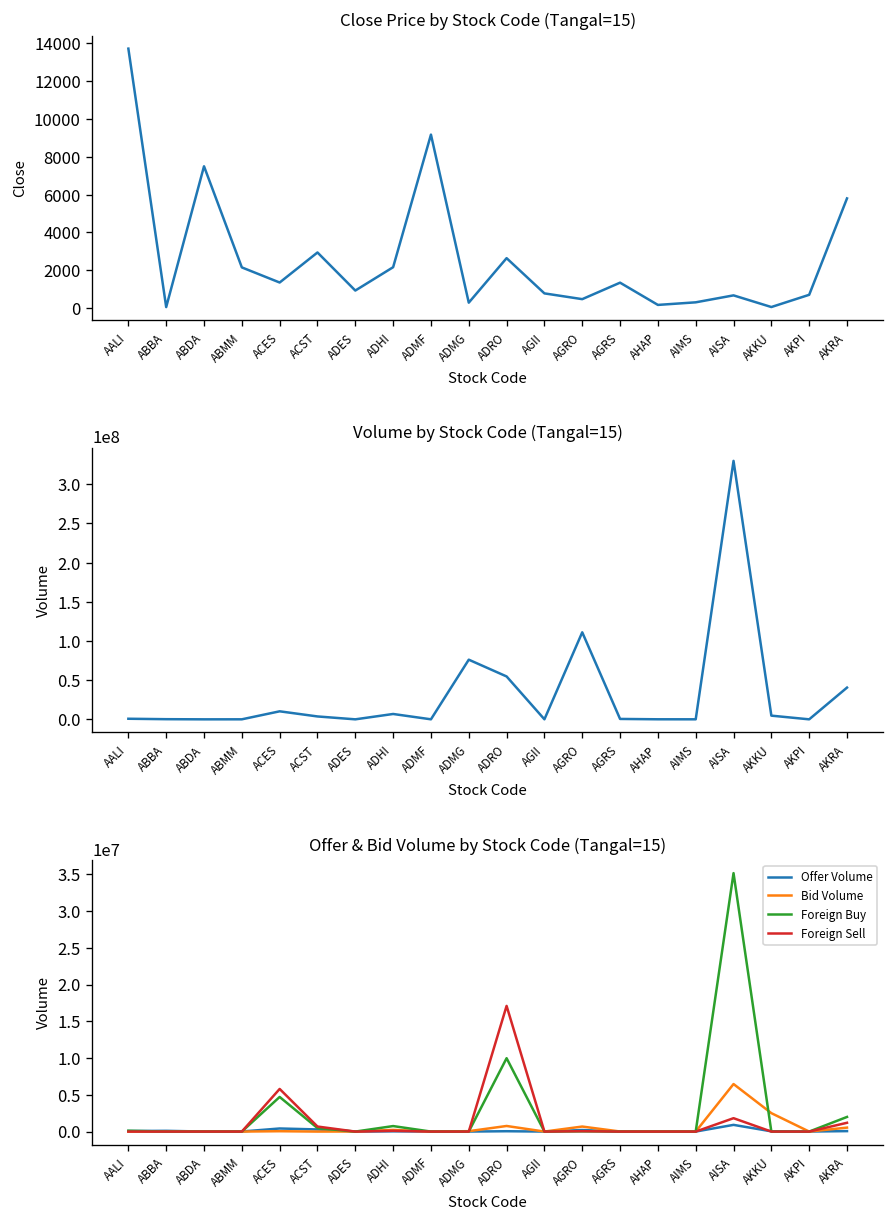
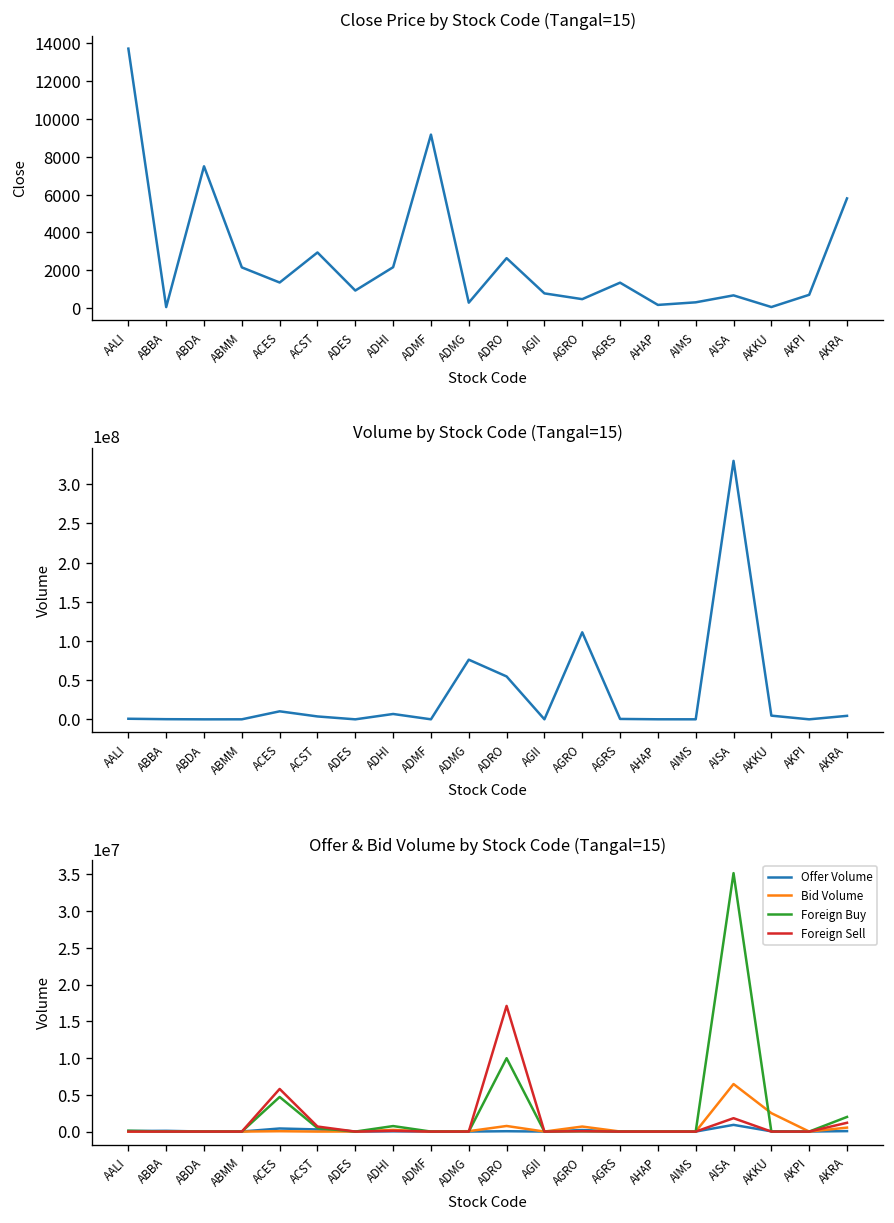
  {
    "Close Price by Stock Code (Tangal=15)": {
      "AALI": 13700,
      "ABBA": 100,
      "ABDA": 7500,
      "ABMM": 2200,
      "ACES": 1400,
      "ACST": 2900,
      "ADES": 900,
      "ADHI": 2200,
      "ADMF": 9200,
      "ADMG": 300,
      "ADRO": 2600,
      "AGII": 800,
      "AGRO": 500,
      "AGRS": 1300,
      "AHAP": 200,
      "AIMS": 300,
      "AISA": 700,
      "AKKU": 100,
      "AKPI": 700,
      "AKRA": 5800
    },
    "Volume by Stock Code (Tangal=15)": {
      "AALI": 0,
      "ABBA": 0,
      "ABDA": 0,
      "ABMM": 0,
      "ACES": 10000000,
      "ACST": 0,
      "ADES": 0,
      "ADHI": 10000000,
      "ADMF": 0,
      "ADMG": 80000000,
      "ADRO": 50000000,
      "AGII": 0,
      "AGRO": 110000000,
      "AGRS": 0,
      "AHAP": 0,
      "AIMS": 0,
      "AISA": 330000000,
      "AKKU": 0,
      "AKPI": 0,
-     "AKRA": 40000000
+     "AKRA": 0
    },
    "Offer & Bid Volume by Stock Code (Tangal=15)": {
      "Offer Volume": {
        "ADRO": 0,
        "AISA": 1000000,
        "AKRA": 0
      },
      "Bid Volume": {
        "ADRO": 1000000,
        "AGRO": 1000000,
        "AISA": 6000000,
        "AKKU": 3000000,
        "AKRA": 1000000
      },
      "Foreign Buy": {
        "ACES": 5000000,
        "ADHI": 1000000,
        "ADRO": 10000000,
        "AISA": 35000000,
        "AKRA": 2000000
      },
      "Foreign Sell": {
        "ACES": 6000000,
        "ADRO": 17000000,
        "AISA": 2000000,
        "AKRA": 1000000
      }
    }
  }
